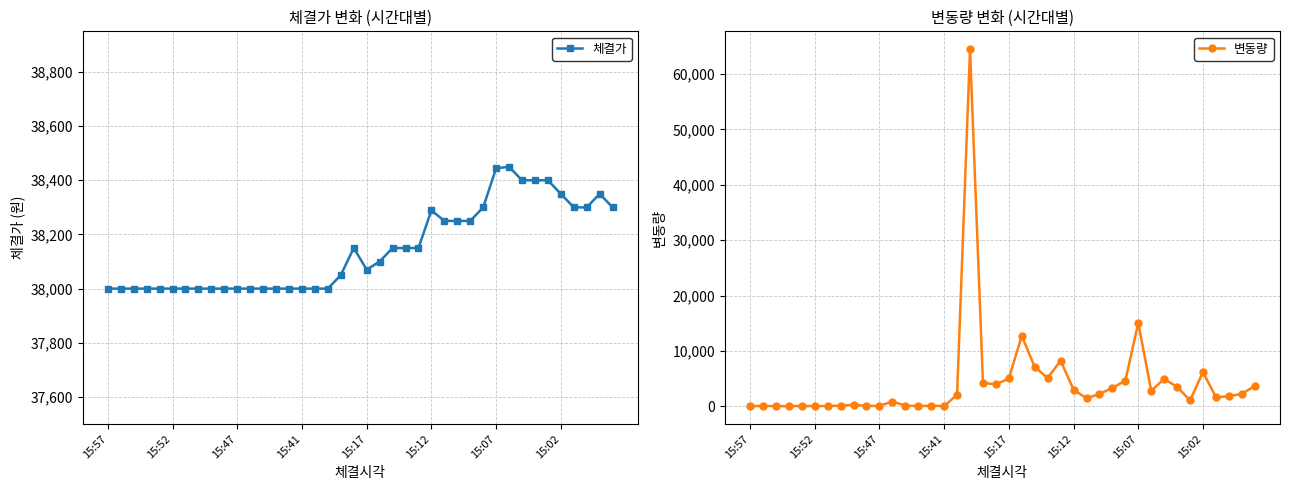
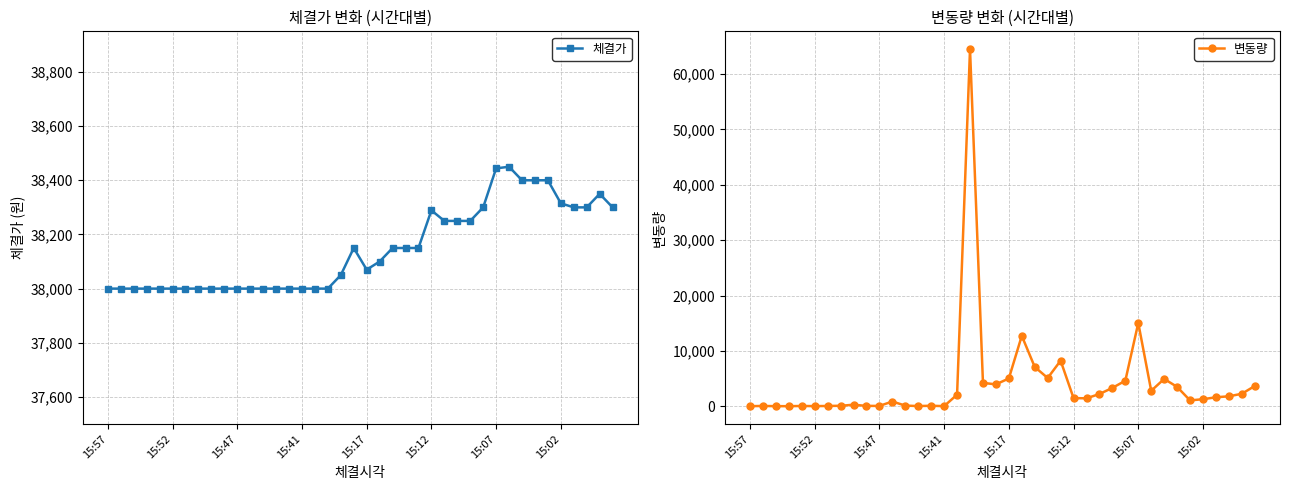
  {
    "체결가 변화 (시간대별)": {
      "15:57": "38,000",
      "15:52": "38,000",
      "15:47": "38,000",
      "15:41": "38,000",
      "15:17": "38,070",
      "15:12": "38,290",
      "15:07": "38,440",
-     "15:02": "38,350"
+     "15:02": "38,320"
    },
    "변동량 변화 (시간대별)": {
      "15:57": "0",
      "15:52": "0",
      "15:47": "0",
      "15:41": "0",
      "15:17": "5,000",
-     "15:12": "3,000",
+     "15:12": "1,000",
      "15:07": "15,000",
-     "15:02": "6,000"
+     "15:02": "1,000"
    }
  }
